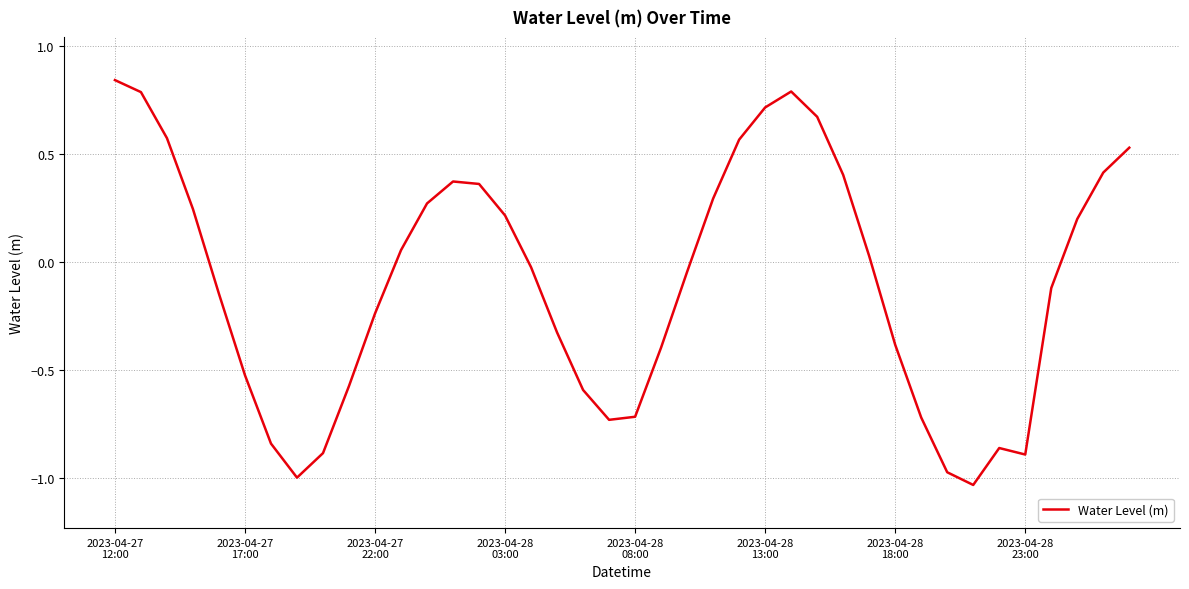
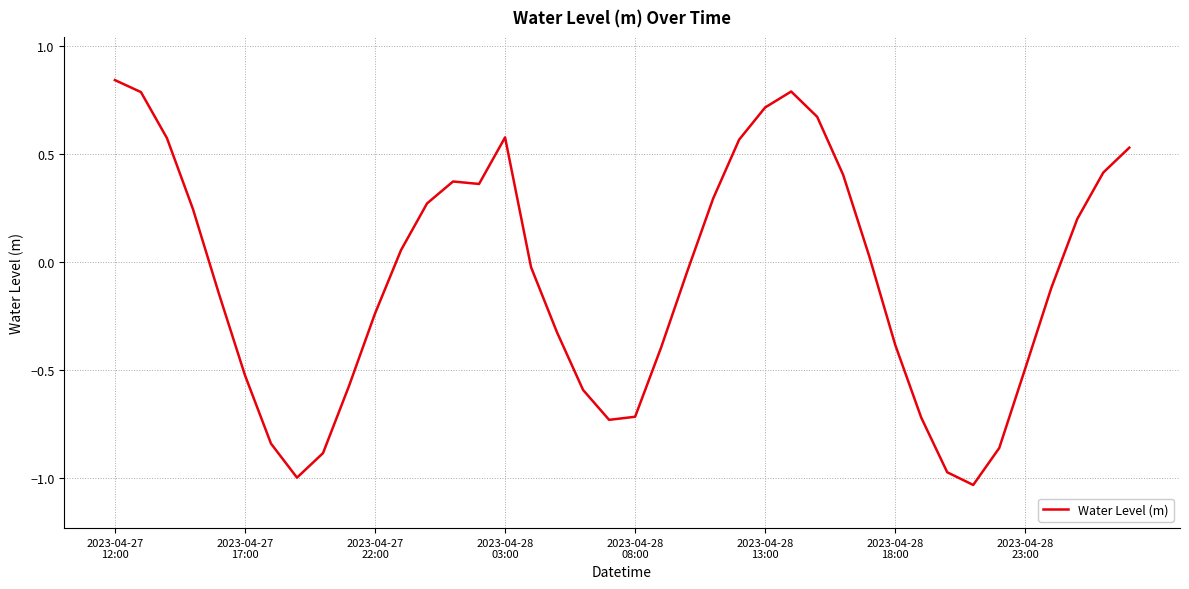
  {
    "2023-04-27 12:00": 0.84,
    "2023-04-27 17:00": -0.53,
    "2023-04-27 22:00": -0.24,
-   "2023-04-28 03:00": 0.21,
+   "2023-04-28 03:00": 0.58,
    "2023-04-28 08:00": -0.72,
    "2023-04-28 13:00": 0.71,
    "2023-04-28 18:00": -0.38,
-   "2023-04-28 23:00": -0.89
+   "2023-04-28 23:00": -0.49
  }
